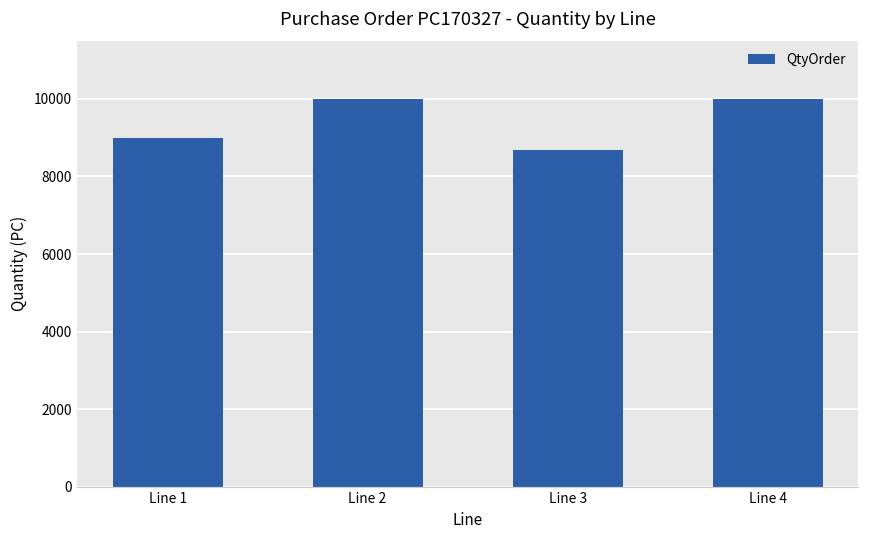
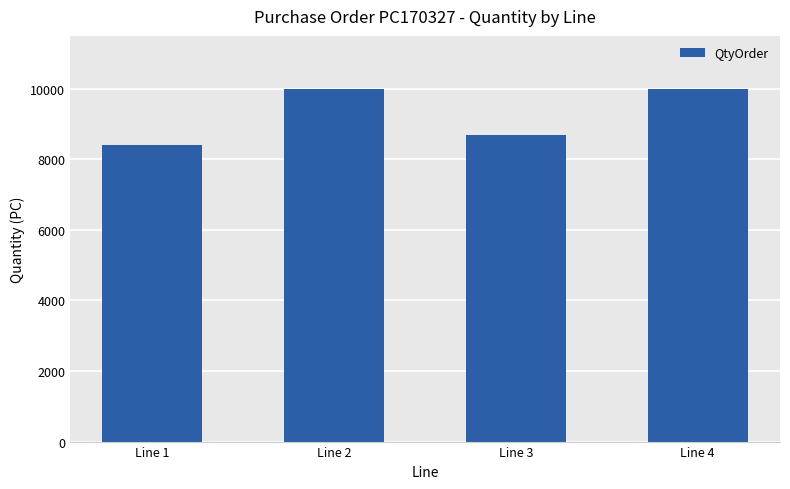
  {
-   "Line 1": 9000,
+   "Line 1": 8400,
    "Line 2": 10000,
    "Line 3": 8700,
    "Line 4": 10000
  }
